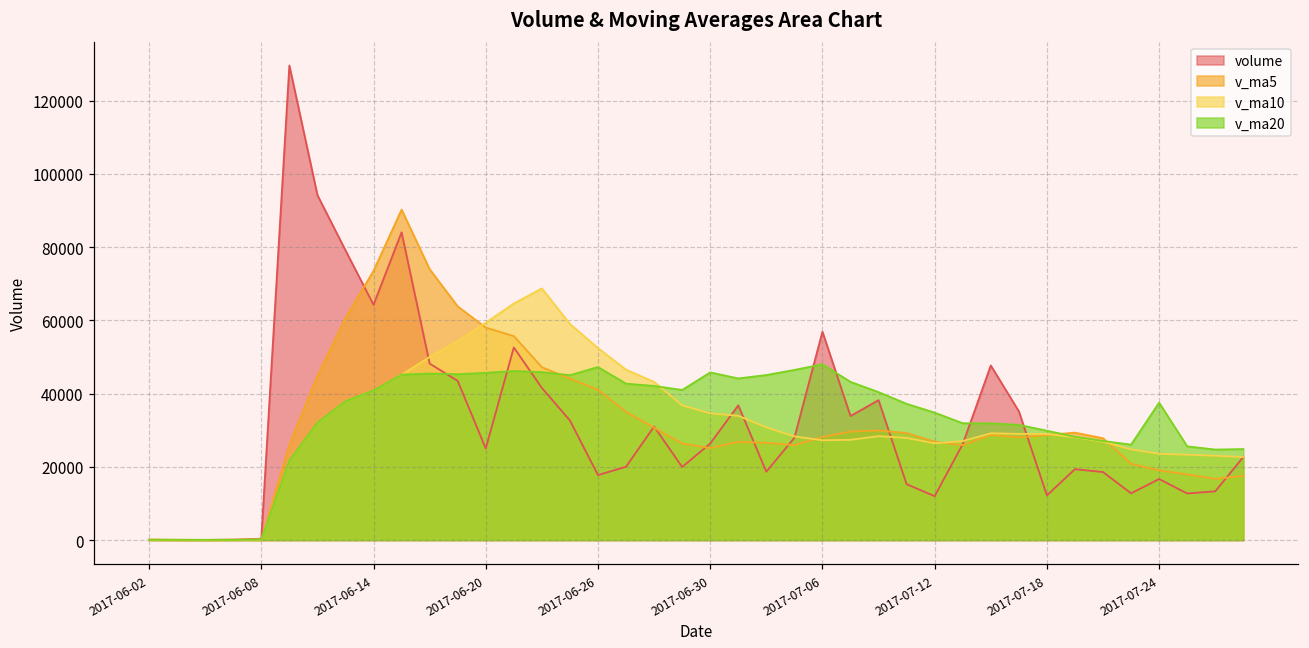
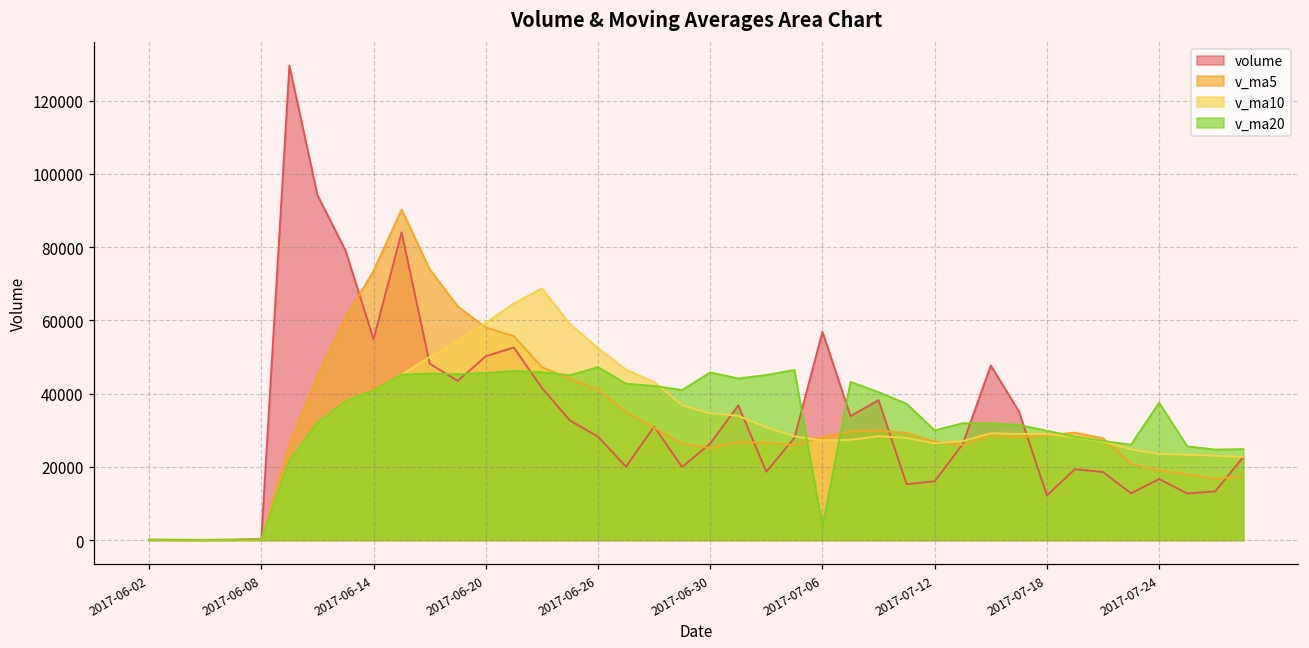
  {
    "volume": {
-     "2017-06-14": 64000,
-     "2017-06-20": 25000,
-     "2017-06-26": 18000,
+     "2017-06-14": 55000,
+     "2017-06-20": 50000,
+     "2017-06-26": 28000,
      "2017-06-30": 26000,
      "2017-07-06": 57000,
-     "2017-07-12": 12000,
+     "2017-07-12": 16000,
      "2017-07-18": 12000,
      "2017-07-24": 17000
    },
    "v_ma20": {
      "2017-06-20": 46000,
      "2017-06-26": 47000,
      "2017-06-30": 46000,
-     "2017-07-06": 48000,
-     "2017-07-12": 35000,
+     "2017-07-06": 4000,
+     "2017-07-12": 30000,
      "2017-07-18": 30000,
      "2017-07-24": 38000
    }
  }
